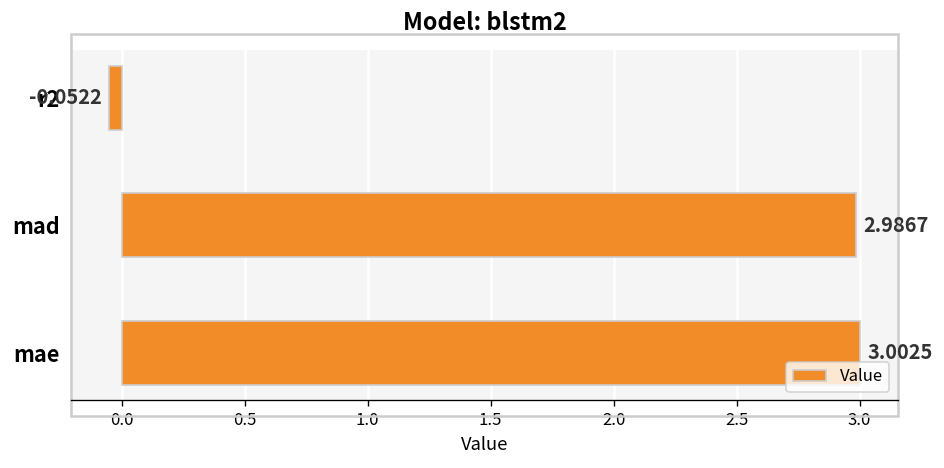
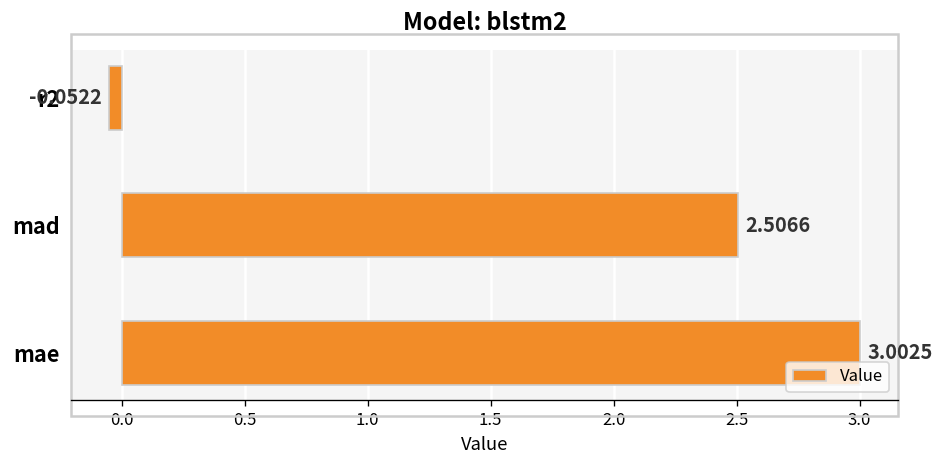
  {
    "r2": -0.0522,
-   "mad": 2.9867
+   "mad": 2.5066
  }
